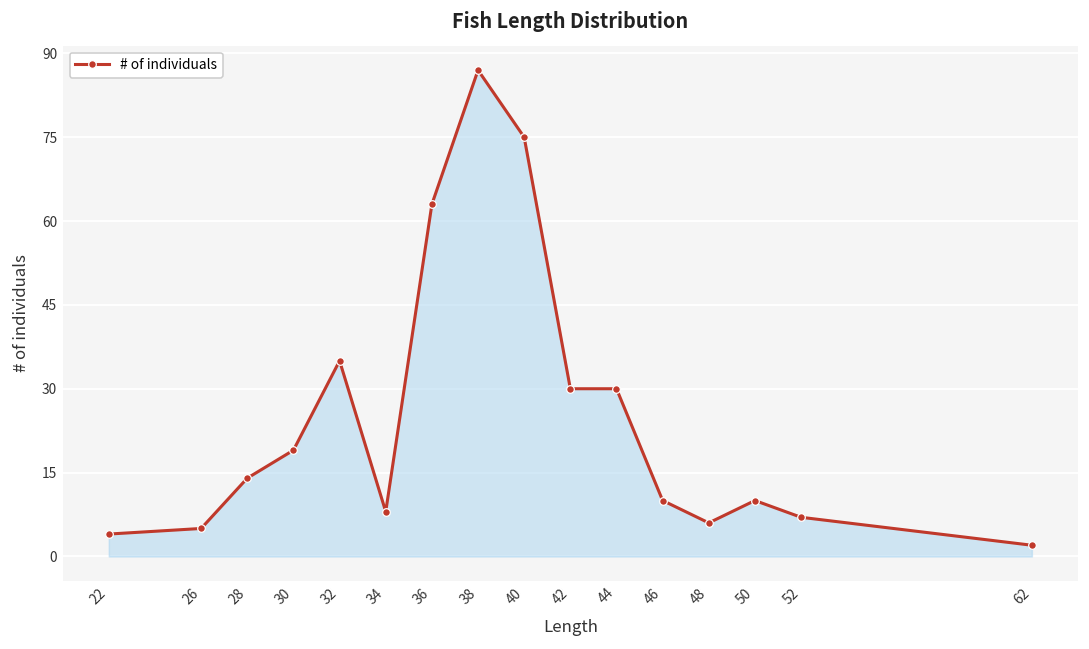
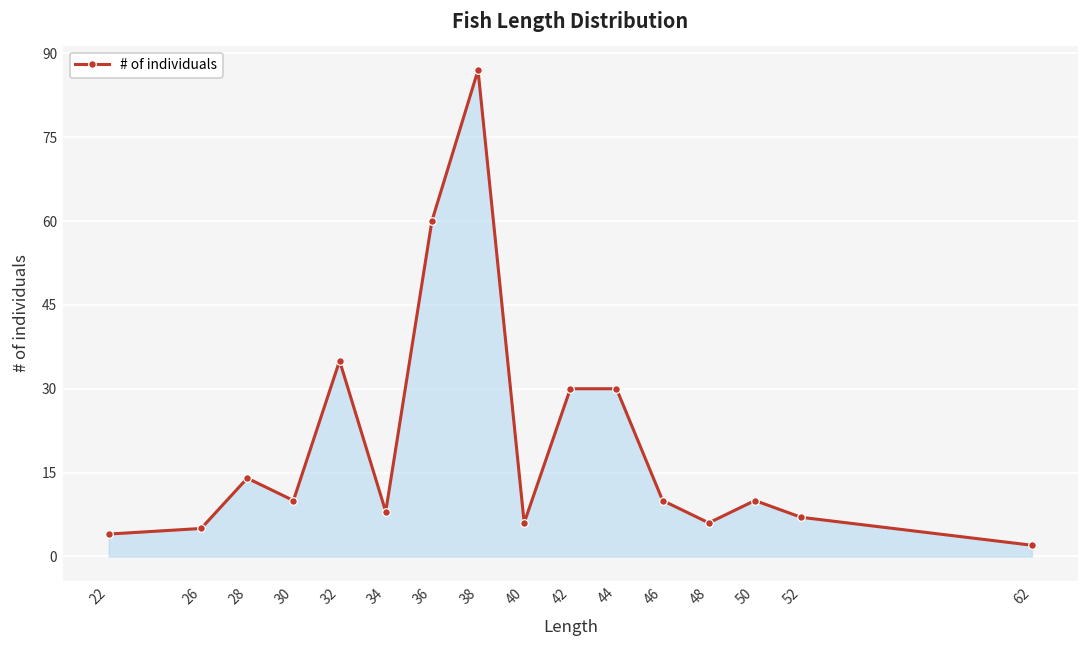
  {
    "22": 4,
    "26": 5,
    "28": 14,
-   "30": 19,
+   "30": 10,
    "32": 35,
    "34": 8,
-   "36": 63,
+   "36": 60,
    "38": 87,
-   "40": 75,
+   "40": 6,
    "42": 30,
    "44": 30,
    "46": 10,
    "48": 6,
    "50": 10,
    "52": 7,
    "62": 2
  }
